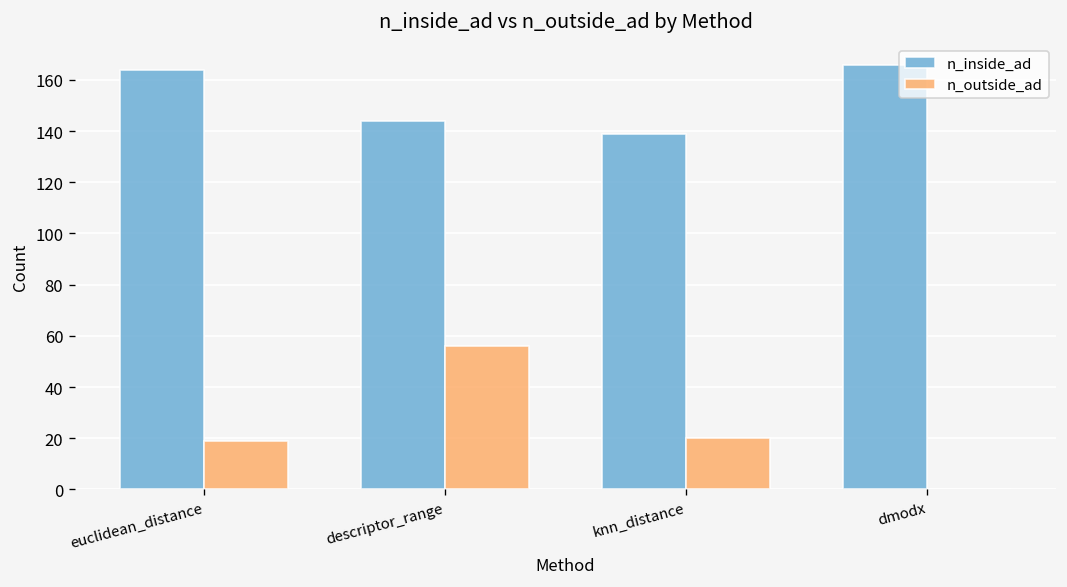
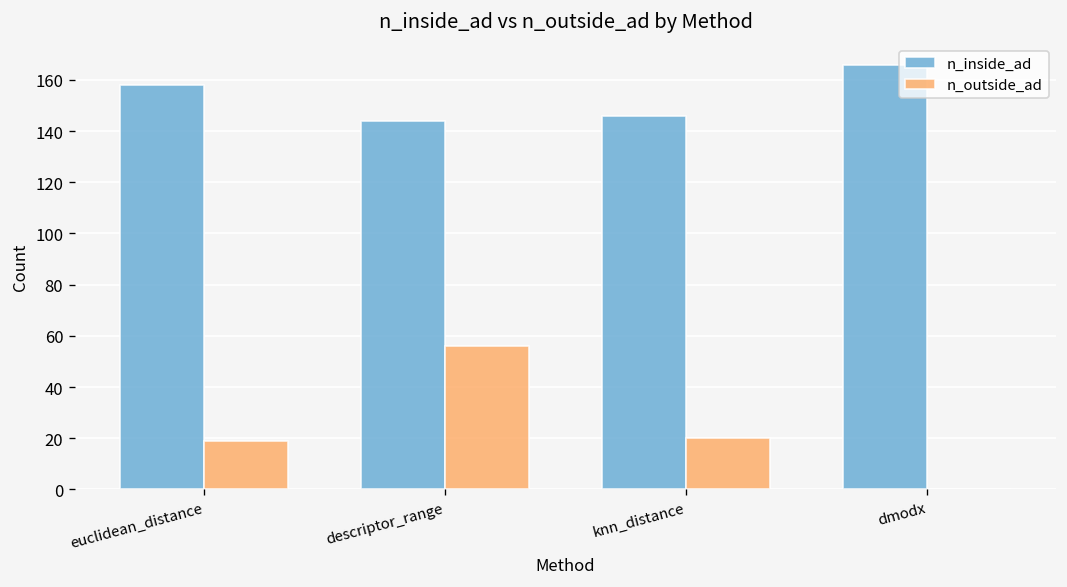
  {
    "n_inside_ad": {
-     "euclidean_distance": 164,
+     "euclidean_distance": 158,
      "descriptor_range": 144,
-     "knn_distance": 139,
+     "knn_distance": 146,
      "dmodx": 166
    },
    "n_outside_ad": {
      "euclidean_distance": 19,
      "descriptor_range": 56,
      "knn_distance": 20,
      "dmodx": 0
    }
  }
